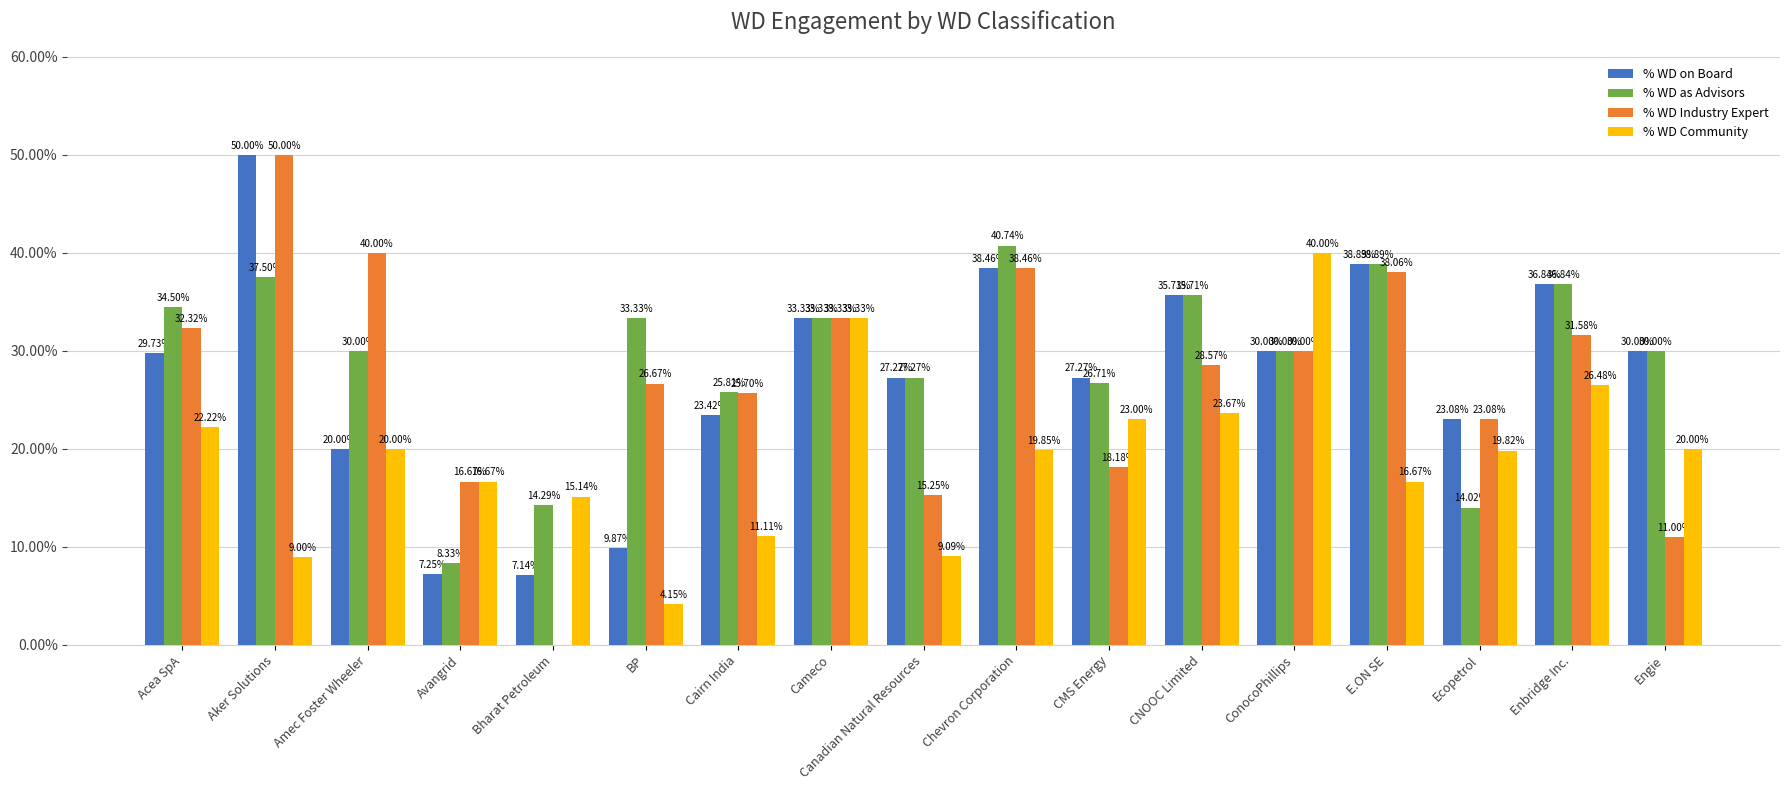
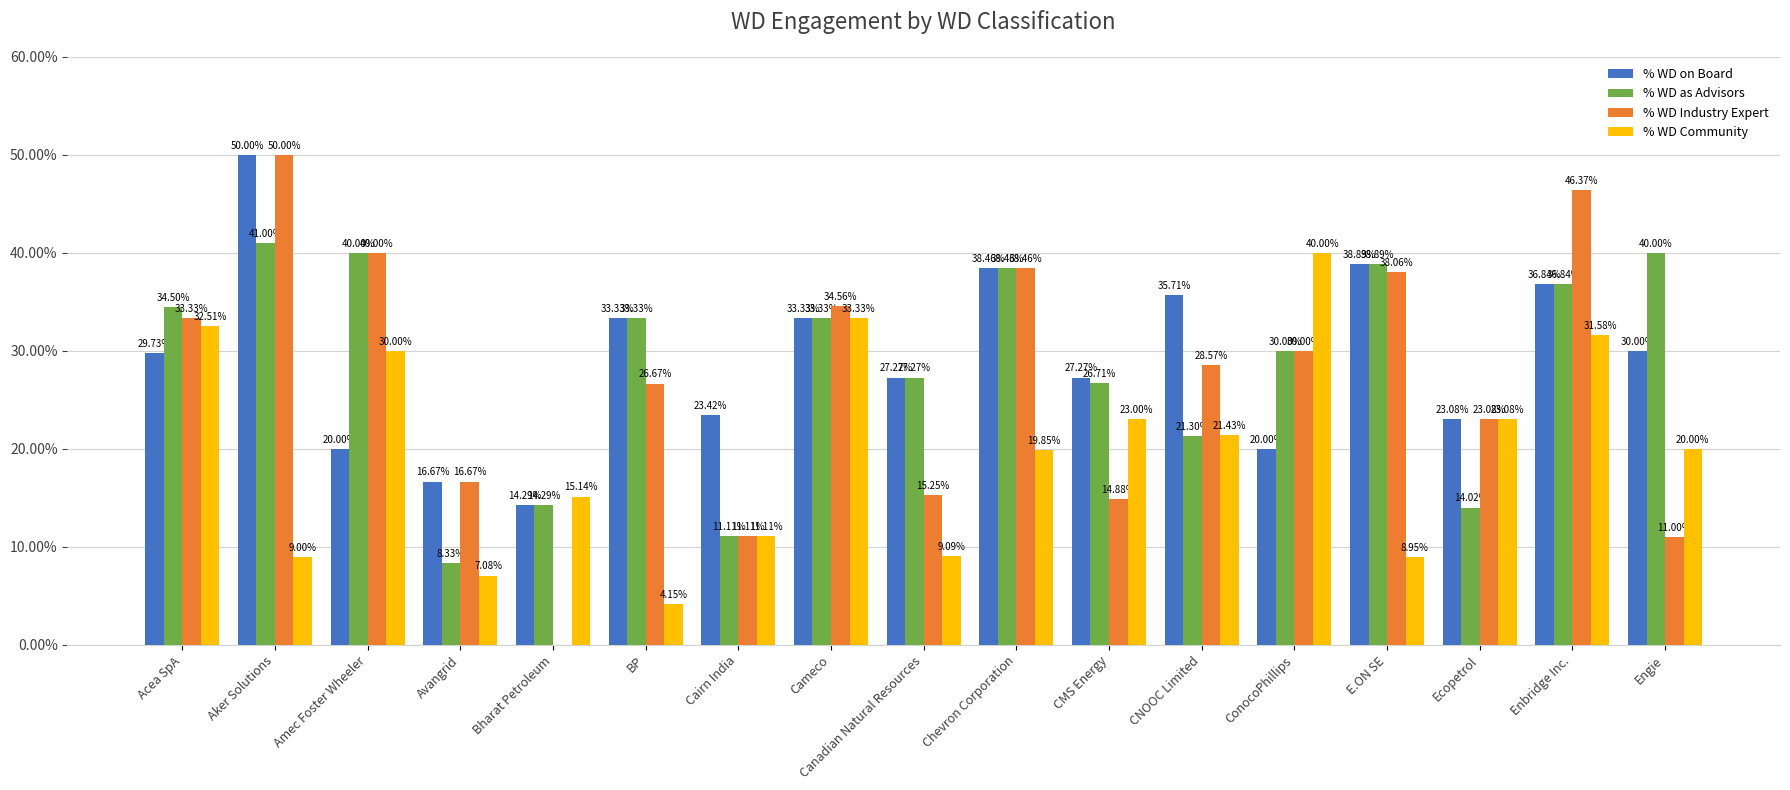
  {
    "% WD on Board": {
      "Acea SpA": "29.73%",
      "Aker Solutions": "50.00%",
      "Amec Foster Wheeler": "20.00%",
-     "Avangrid": "7.25%",
-     "Bharat Petroleum": "7.14%",
-     "BP": "9.87%",
+     "Avangrid": "16.67%",
+     "Bharat Petroleum": "14.29%",
+     "BP": "33.33%",
      "Cairn India": "23.42%",
      "Chevron Corporation": "38.46%",
-     "ConocoPhillips": "30.00%",
+     "ConocoPhillips": "20.00%",
      "Ecopetrol": "23.08%"
    },
    "% WD as Advisors": {
      "Acea SpA": "34.50%",
-     "Aker Solutions": "37.50%",
-     "Amec Foster Wheeler": "30.00%",
+     "Aker Solutions": "41.00%",
+     "Amec Foster Wheeler": "40.00%",
      "Avangrid": "8.33%",
      "Bharat Petroleum": "14.29%",
      "BP": "33.33%",
-     "Cairn India": "25.81%",
-     "Chevron Corporation": "40.74%",
-     "CNOOC Limited": "35.71%",
+     "Cairn India": "11.11%",
+     "Chevron Corporation": "38.46%",
+     "CNOOC Limited": "21.30%",
      "Ecopetrol": "14.02%",
-     "Engie": "30.00%"
+     "Engie": "40.00%"
    },
    "% WD Industry Expert": {
-     "Acea SpA": "32.32%",
+     "Acea SpA": "33.33%",
      "Aker Solutions": "50.00%",
      "Amec Foster Wheeler": "40.00%",
      "BP": "26.67%",
-     "Cairn India": "25.70%",
-     "Cameco": "33.33%",
+     "Cairn India": "11.11%",
+     "Cameco": "34.56%",
      "Canadian Natural Resources": "15.25%",
      "Chevron Corporation": "38.46%",
-     "CMS Energy": "18.18%",
+     "CMS Energy": "14.88%",
      "CNOOC Limited": "28.57%",
      "E.ON SE": "38.06%",
      "Ecopetrol": "23.08%",
-     "Enbridge Inc.": "31.58%",
+     "Enbridge Inc.": "46.37%",
      "Engie": "11.00%"
    },
    "% WD Community": {
-     "Acea SpA": "22.22%",
+     "Acea SpA": "32.51%",
      "Aker Solutions": "9.00%",
-     "Amec Foster Wheeler": "20.00%",
-     "Avangrid": "16.67%",
+     "Amec Foster Wheeler": "30.00%",
+     "Avangrid": "7.08%",
      "Bharat Petroleum": "15.14%",
      "BP": "4.15%",
      "Cairn India": "11.11%",
      "Canadian Natural Resources": "9.09%",
      "Chevron Corporation": "19.85%",
      "CMS Energy": "23.00%",
-     "CNOOC Limited": "23.67%",
+     "CNOOC Limited": "21.43%",
      "ConocoPhillips": "40.00%",
-     "E.ON SE": "16.67%",
-     "Ecopetrol": "19.82%",
-     "Enbridge Inc.": "26.48%",
+     "E.ON SE": "8.95%",
+     "Ecopetrol": "23.08%",
+     "Enbridge Inc.": "31.58%",
      "Engie": "20.00%"
    }
  }
